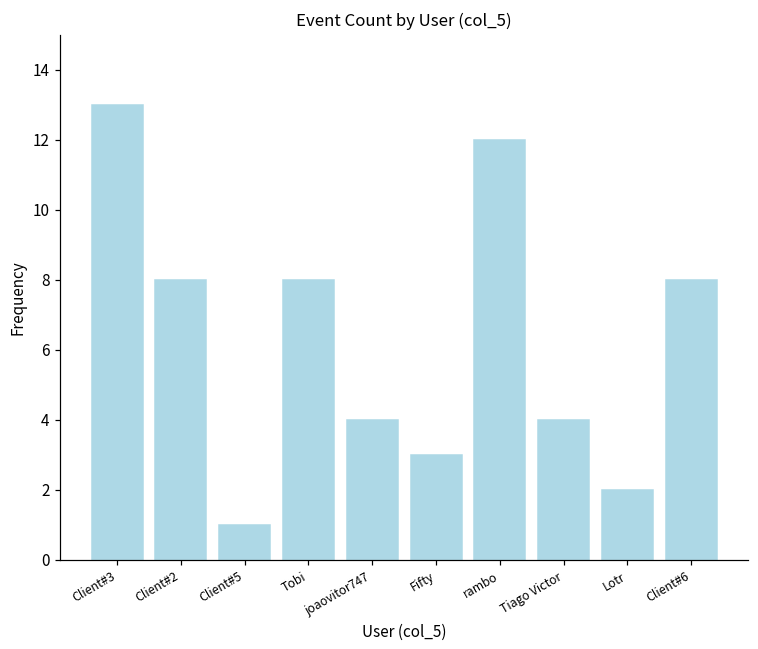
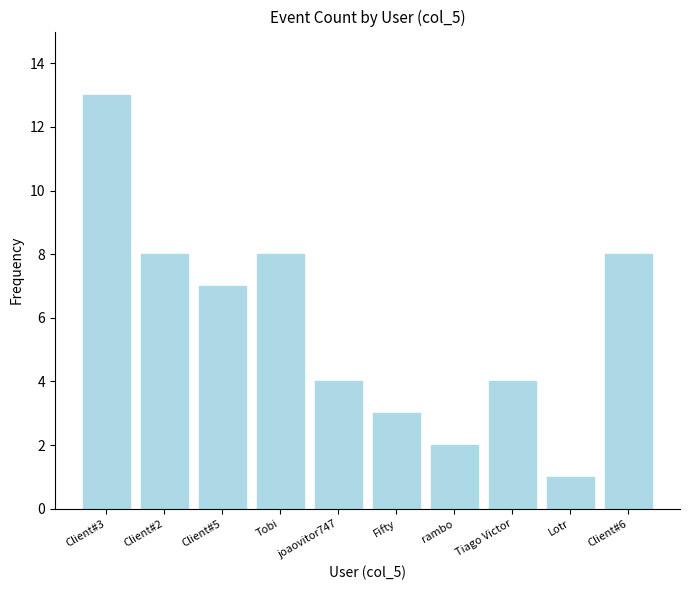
  {
    "Client#3": 13,
    "Client#2": 8,
-   "Client#5": 1,
+   "Client#5": 7,
    "Tobi": 8,
    "joaovitor747": 4,
    "Fifty": 3,
-   "rambo": 12,
+   "rambo": 2,
    "Tiago Victor": 4,
-   "Lotr": 2,
+   "Lotr": 1,
    "Client#6": 8
  }
